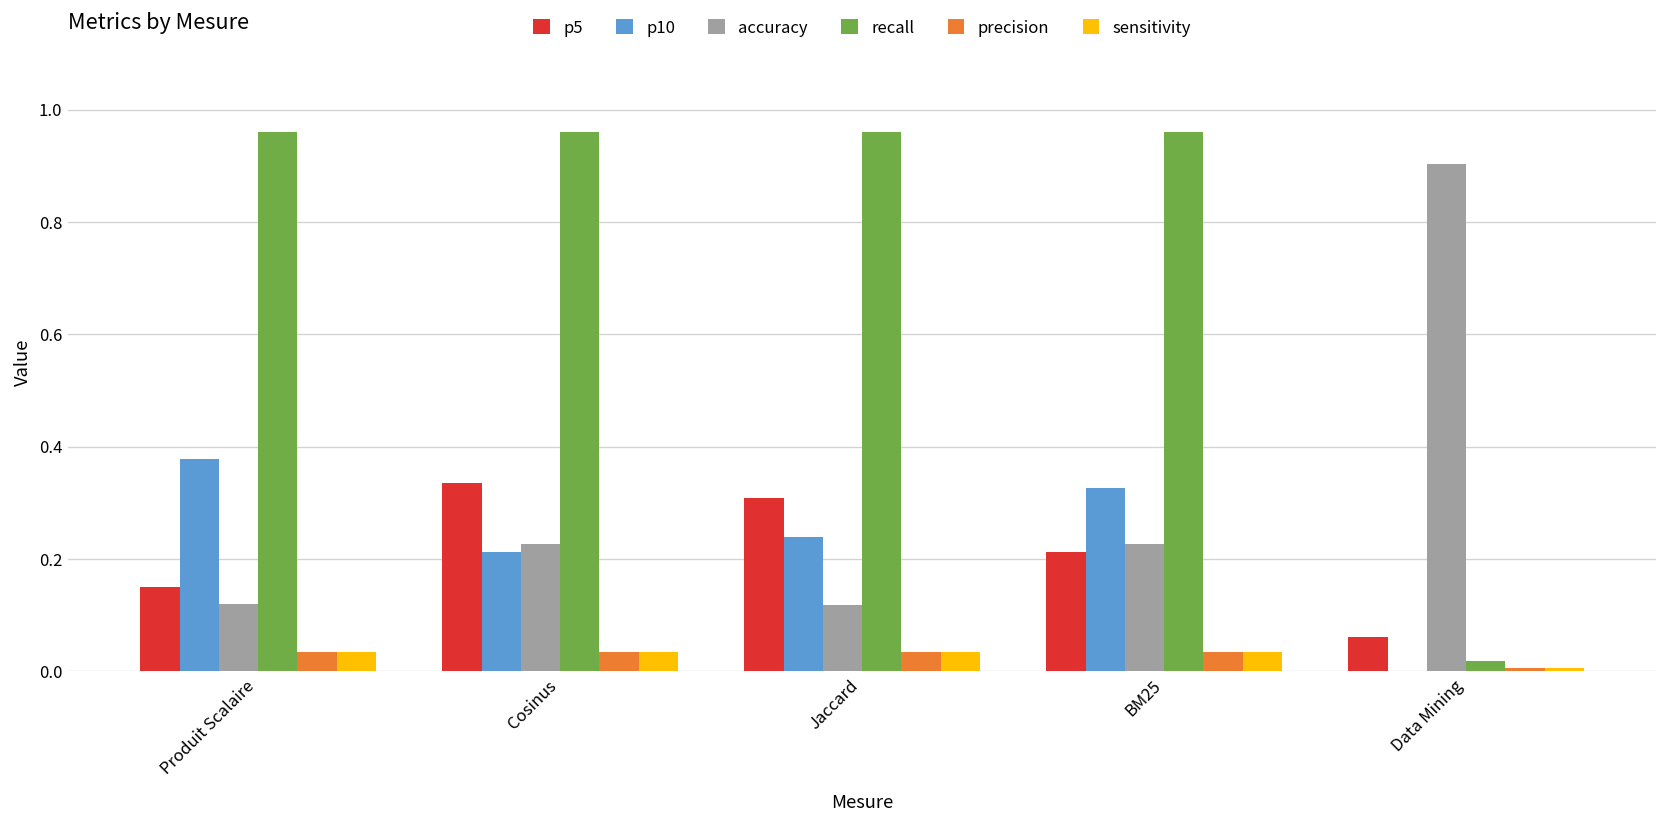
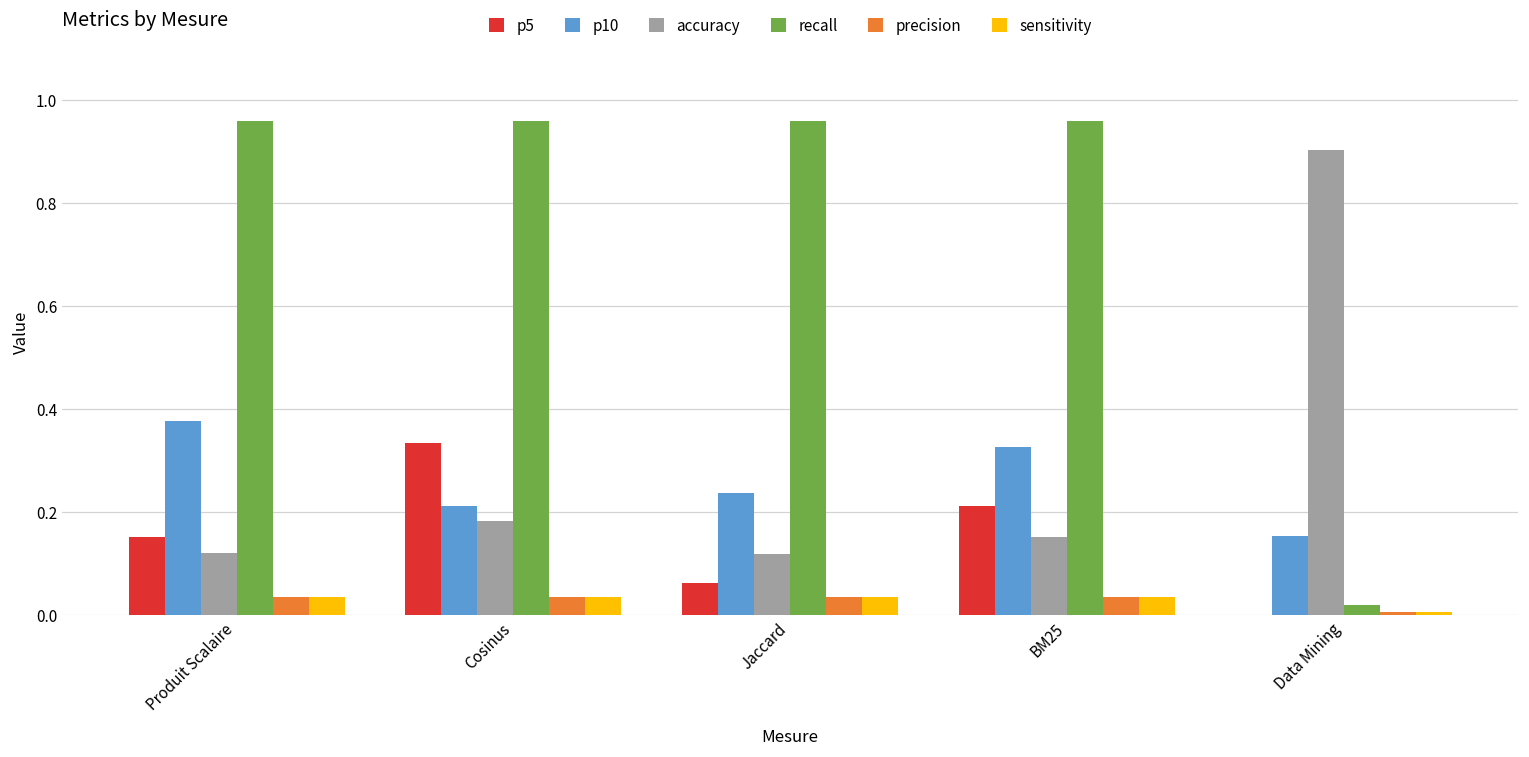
  {
    "p5": {
      "Produit Scalaire": 0.15,
      "Cosinus": 0.33,
-     "Jaccard": 0.31,
+     "Jaccard": 0.06,
      "BM25": 0.21,
-     "Data Mining": 0.06
+     "Data Mining": 0.00
    },
    "p10": {
      "Produit Scalaire": 0.38,
      "Cosinus": 0.21,
      "Jaccard": 0.24,
      "BM25": 0.33,
-     "Data Mining": 0.00
+     "Data Mining": 0.15
    },
    "accuracy": {
      "Produit Scalaire": 0.12,
-     "Cosinus": 0.23,
+     "Cosinus": 0.18,
      "Jaccard": 0.12,
-     "BM25": 0.23,
+     "BM25": 0.15,
      "Data Mining": 0.90
    },
    "recall": {
      "Produit Scalaire": 0.96,
      "Cosinus": 0.96,
      "Jaccard": 0.96,
      "BM25": 0.96,
      "Data Mining": 0.02
    },
    "precision": {
      "Produit Scalaire": 0.04,
      "Cosinus": 0.04,
      "Jaccard": 0.04,
      "BM25": 0.04,
      "Data Mining": 0.01
    },
    "sensitivity": {
      "Produit Scalaire": 0.04,
      "Cosinus": 0.04,
      "Jaccard": 0.04,
      "BM25": 0.04,
      "Data Mining": 0.01
    }
  }
